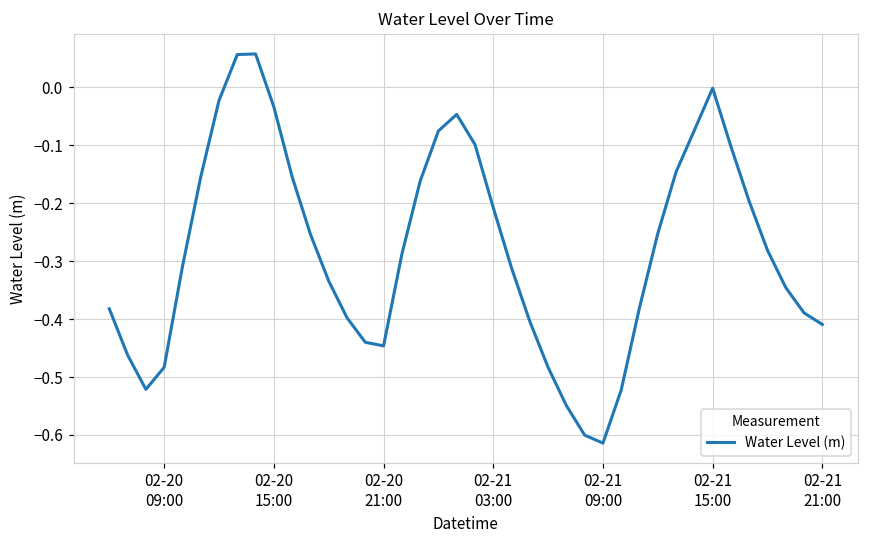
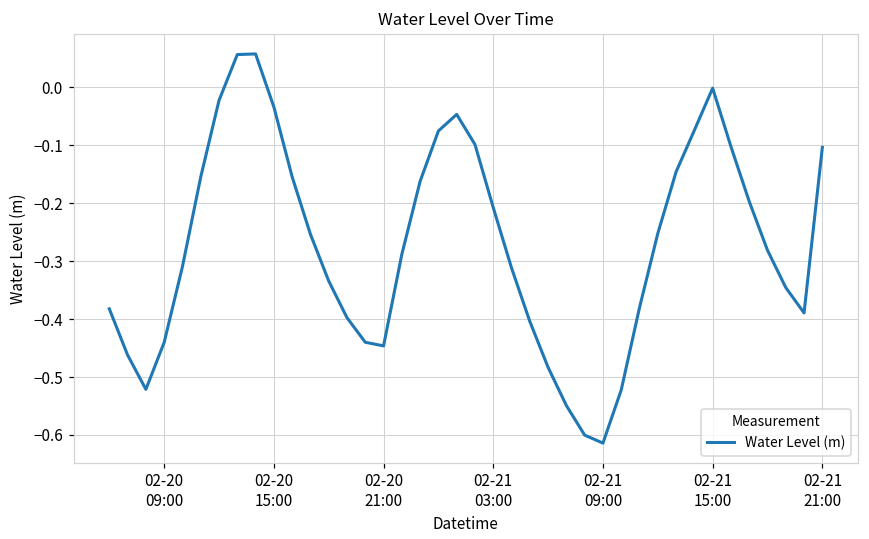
  {
-   "02-20 09:00": -0.48,
+   "02-20 09:00": -0.44,
    "02-20 15:00": -0.03,
    "02-20 21:00": -0.45,
    "02-21 03:00": -0.21,
    "02-21 09:00": -0.61,
    "02-21 15:00": 0.00,
-   "02-21 21:00": -0.41
+   "02-21 21:00": -0.10
  }
